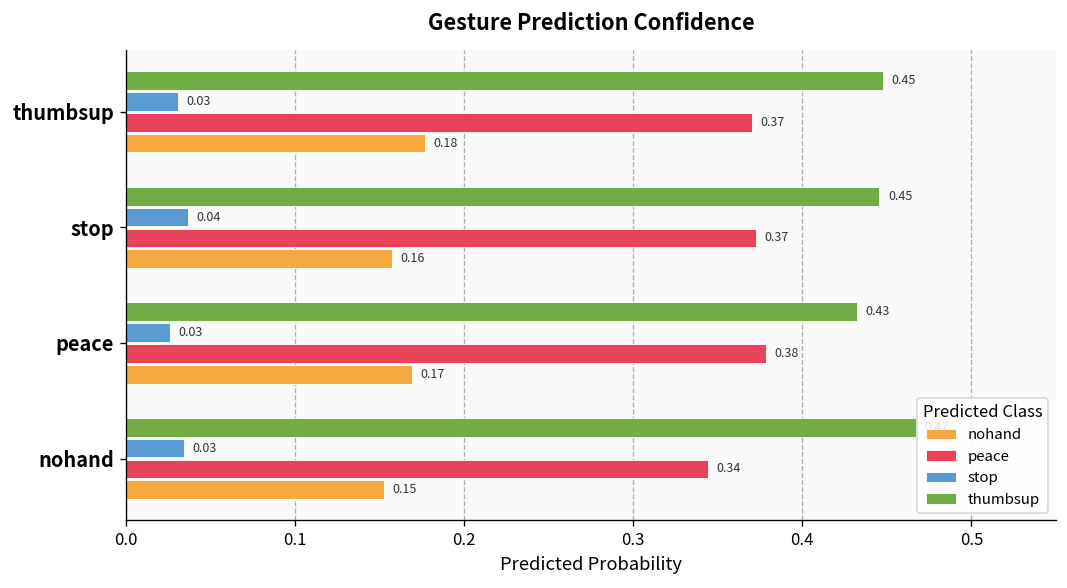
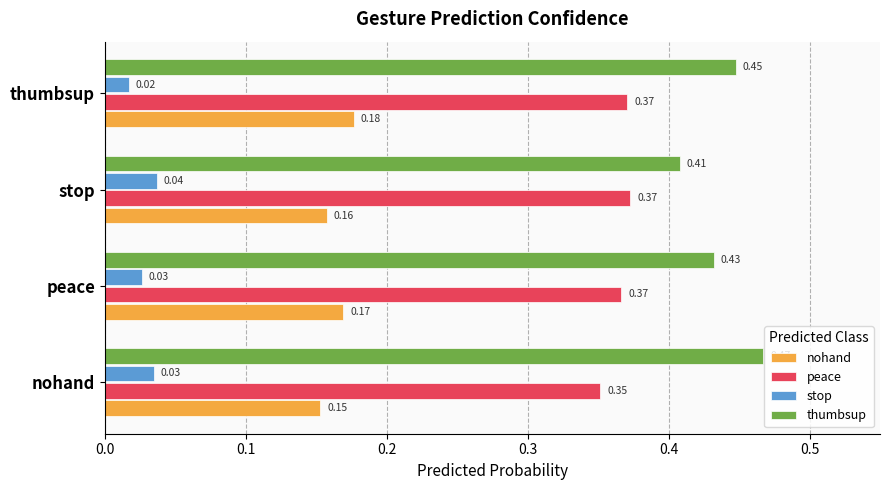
  {
    "nohand": {
      "thumbsup": 0.18,
      "stop": 0.16,
      "peace": 0.17,
      "nohand": 0.15
    },
    "peace": {
      "thumbsup": 0.37,
      "stop": 0.37,
-     "peace": 0.38,
-     "nohand": 0.34
+     "peace": 0.37,
+     "nohand": 0.35
    },
    "stop": {
-     "thumbsup": 0.03,
+     "thumbsup": 0.02,
      "stop": 0.04,
      "peace": 0.03,
      "nohand": 0.03
    },
    "thumbsup": {
      "thumbsup": 0.45,
-     "stop": 0.45,
+     "stop": 0.41,
      "peace": 0.43
    }
  }
